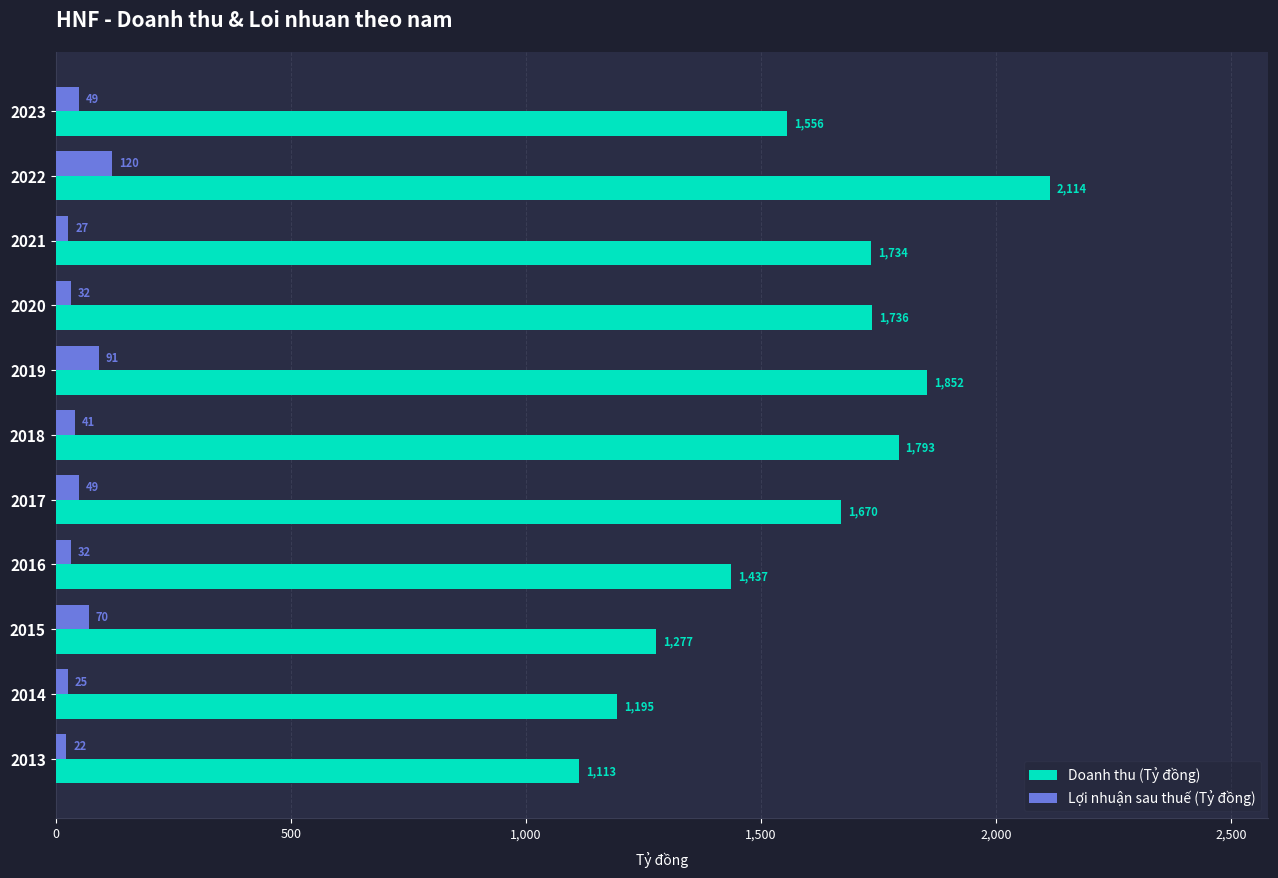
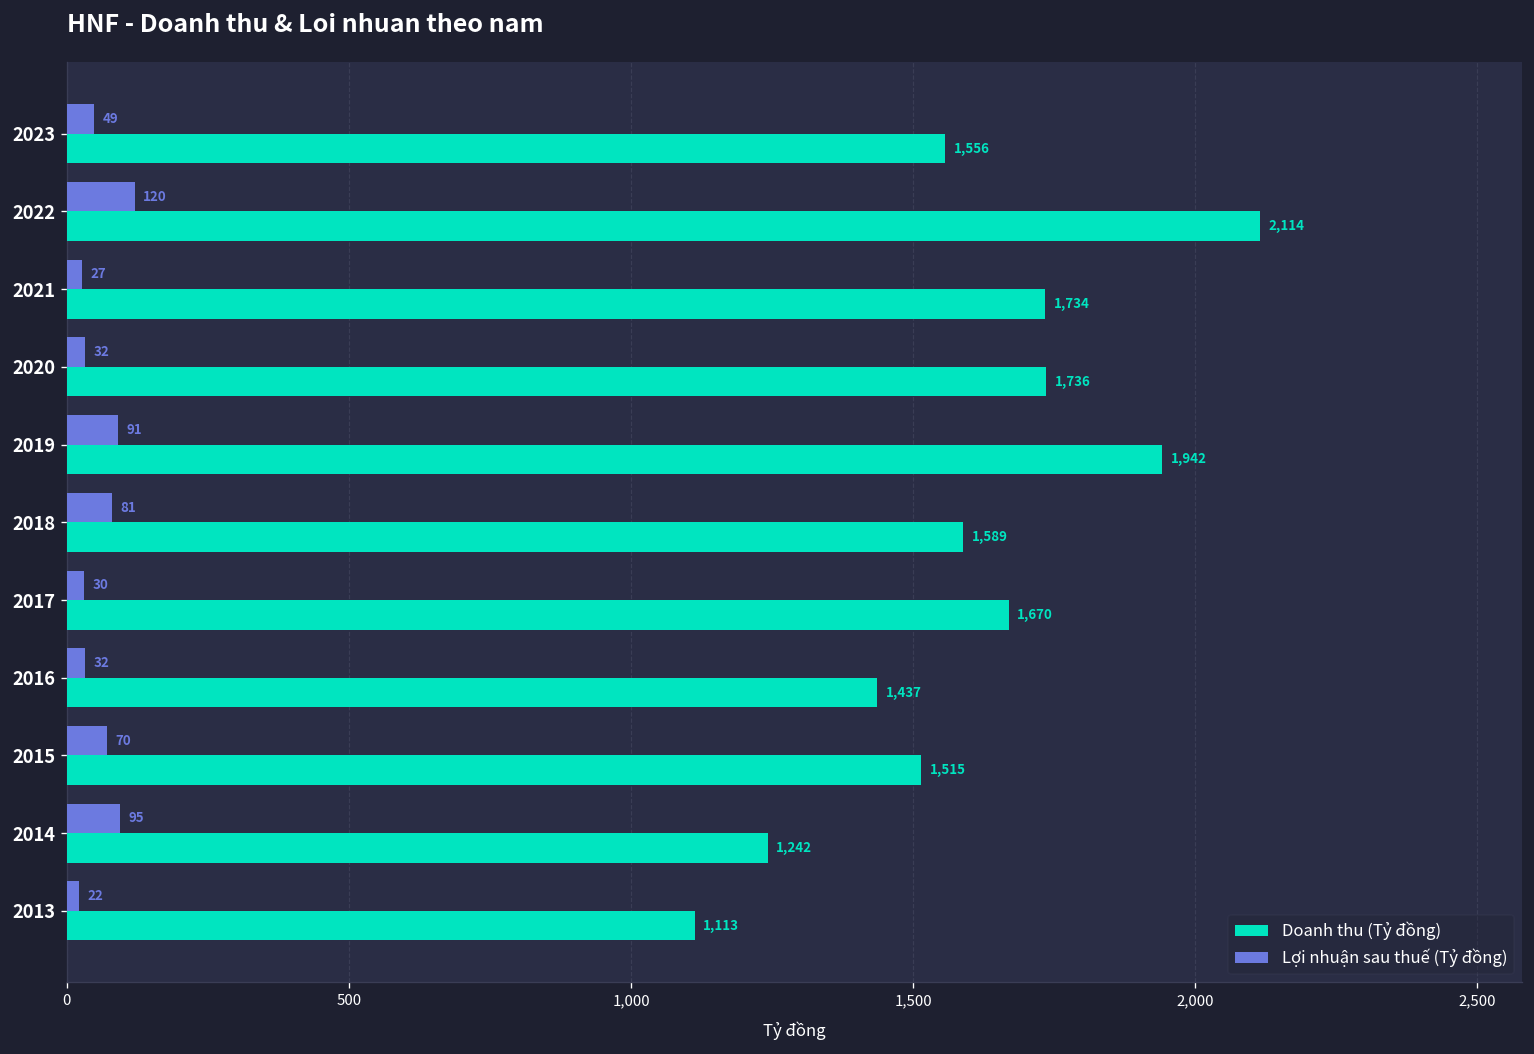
  {
    "Doanh thu (Tỷ đồng)": {
      "2023": "1,556",
      "2022": "2,114",
      "2021": "1,734",
      "2020": "1,736",
-     "2019": "1,852",
-     "2018": "1,793",
+     "2019": "1,942",
+     "2018": "1,589",
      "2017": "1,670",
      "2016": "1,437",
-     "2015": "1,277",
-     "2014": "1,195",
+     "2015": "1,515",
+     "2014": "1,242",
      "2013": "1,113"
    },
    "Lợi nhuận sau thuế (Tỷ đồng)": {
      "2023": "49",
      "2022": "120",
      "2021": "27",
      "2020": "32",
      "2019": "91",
-     "2018": "41",
-     "2017": "49",
+     "2018": "81",
+     "2017": "30",
      "2016": "32",
      "2015": "70",
-     "2014": "25",
+     "2014": "95",
      "2013": "22"
    }
  }
